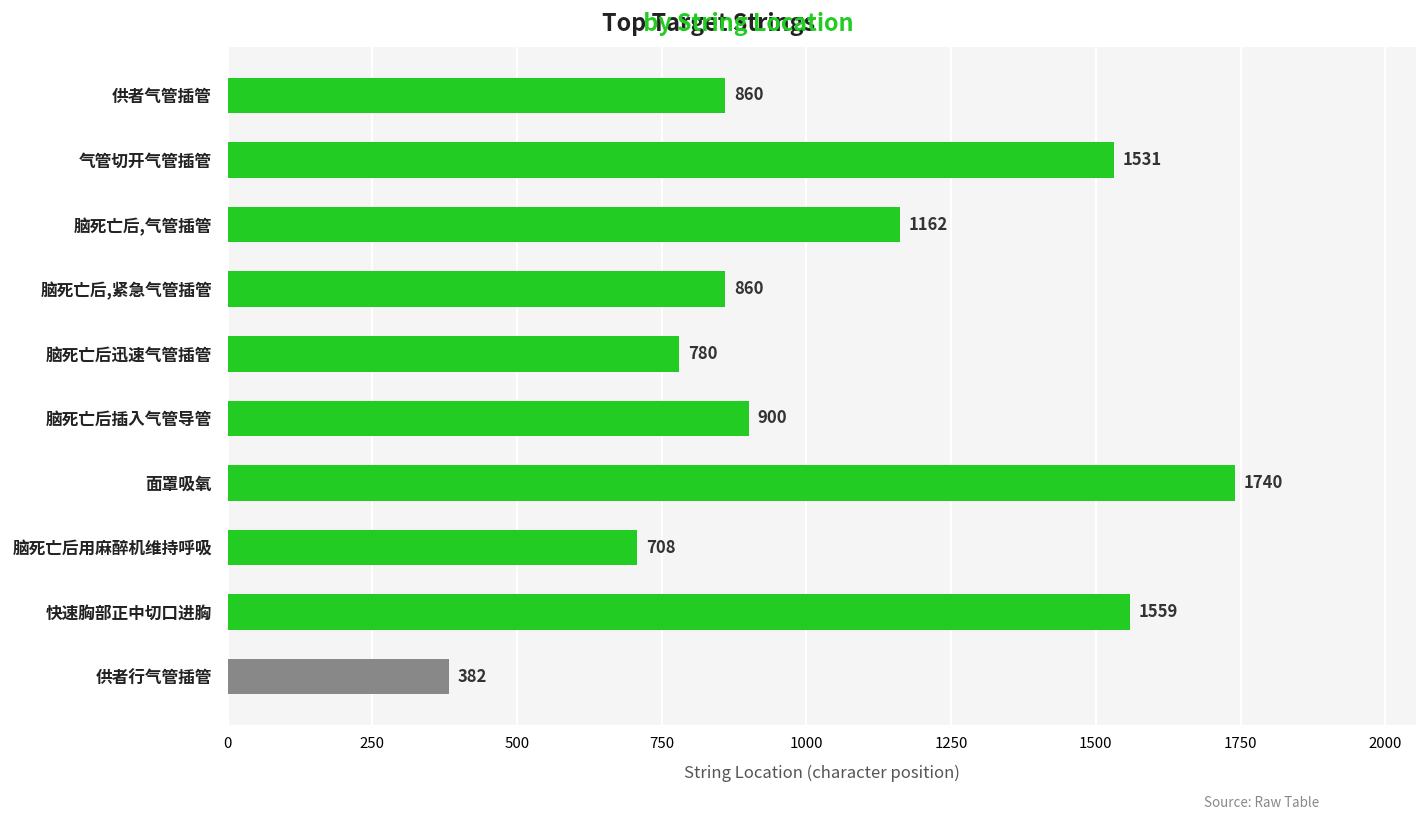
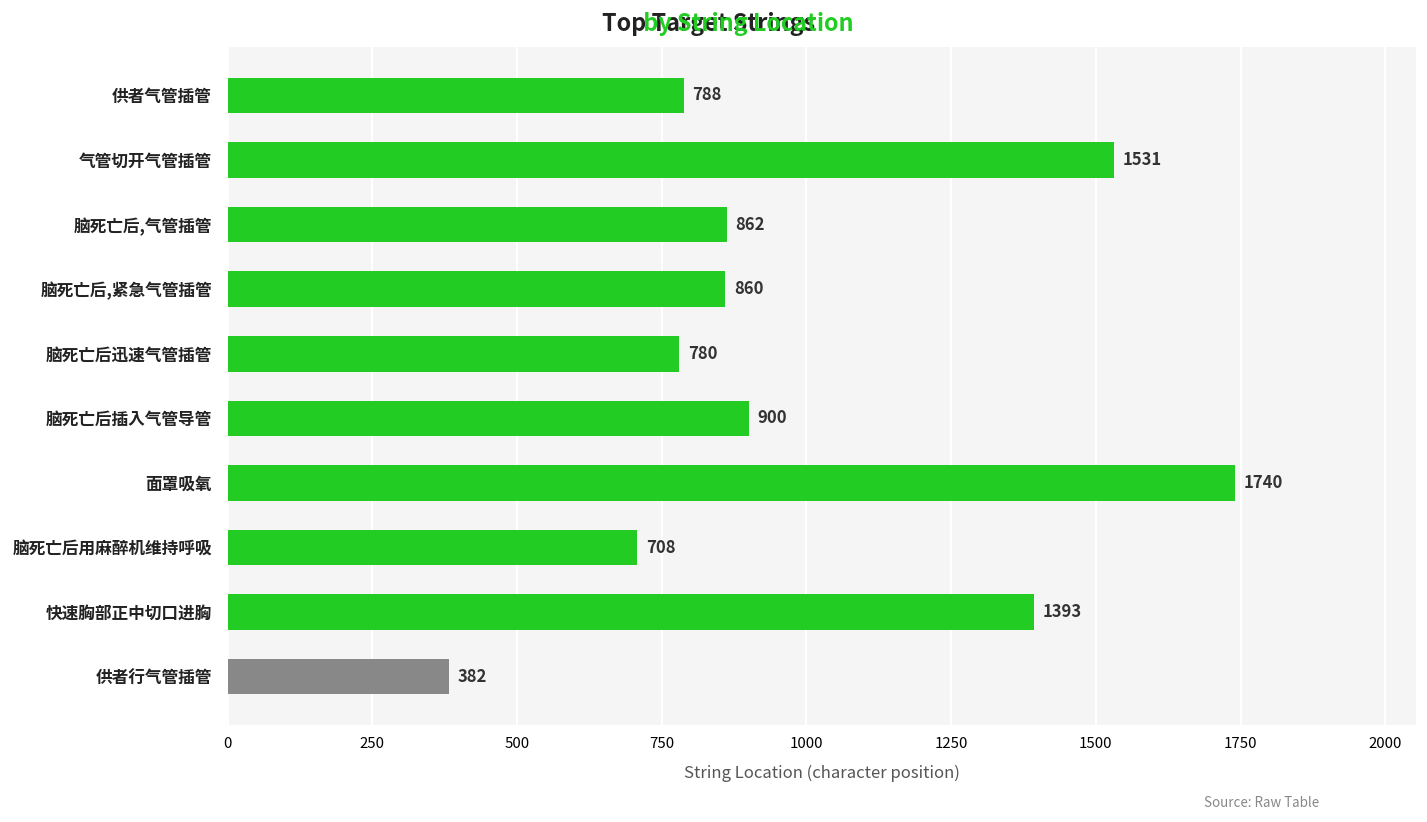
  {
-   "供者气管插管": 860,
+   "供者气管插管": 788,
    "气管切开气管插管": 1531,
-   "脑死亡后,气管插管": 1162,
+   "脑死亡后,气管插管": 862,
    "脑死亡后,紧急气管插管": 860,
    "脑死亡后迅速气管插管": 780,
    "脑死亡后插入气管导管": 900,
    "面罩吸氧": 1740,
    "脑死亡后用麻醉机维持呼吸": 708,
-   "快速胸部正中切口进胸": 1559,
+   "快速胸部正中切口进胸": 1393,
    "供者行气管插管": 382
  }
